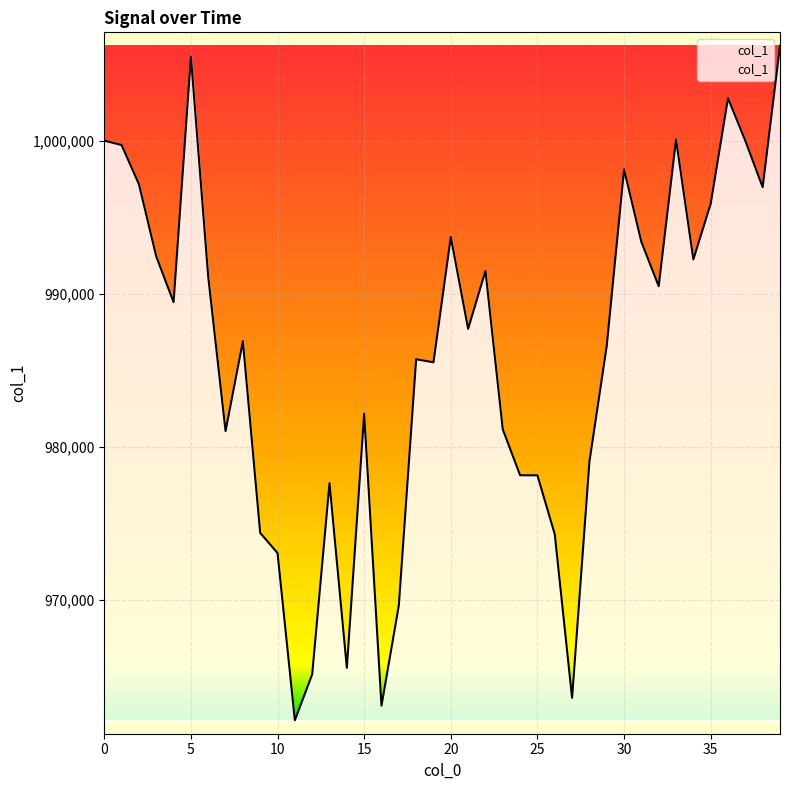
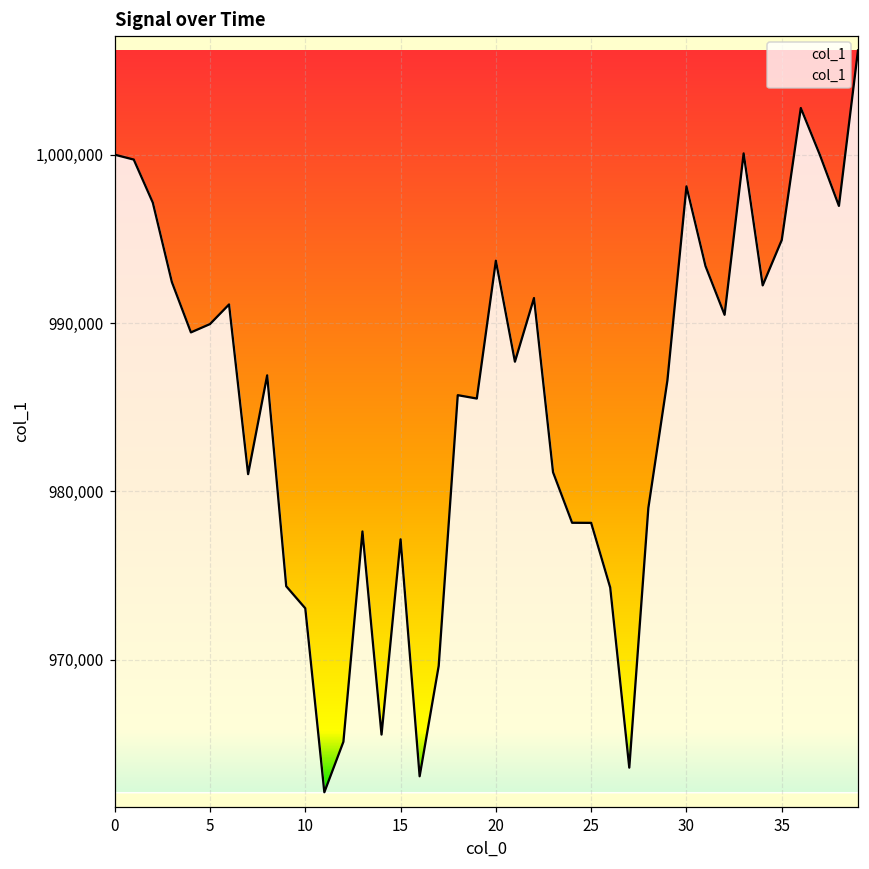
  {
    "0": "1,000,000",
-   "5": "1,005,500",
+   "5": "989,900",
    "10": "973,100",
-   "15": "982,200",
+   "15": "977,200",
    "20": "993,700",
    "25": "978,100",
    "30": "998,100",
-   "35": "995,900"
+   "35": "994,900"
  }
